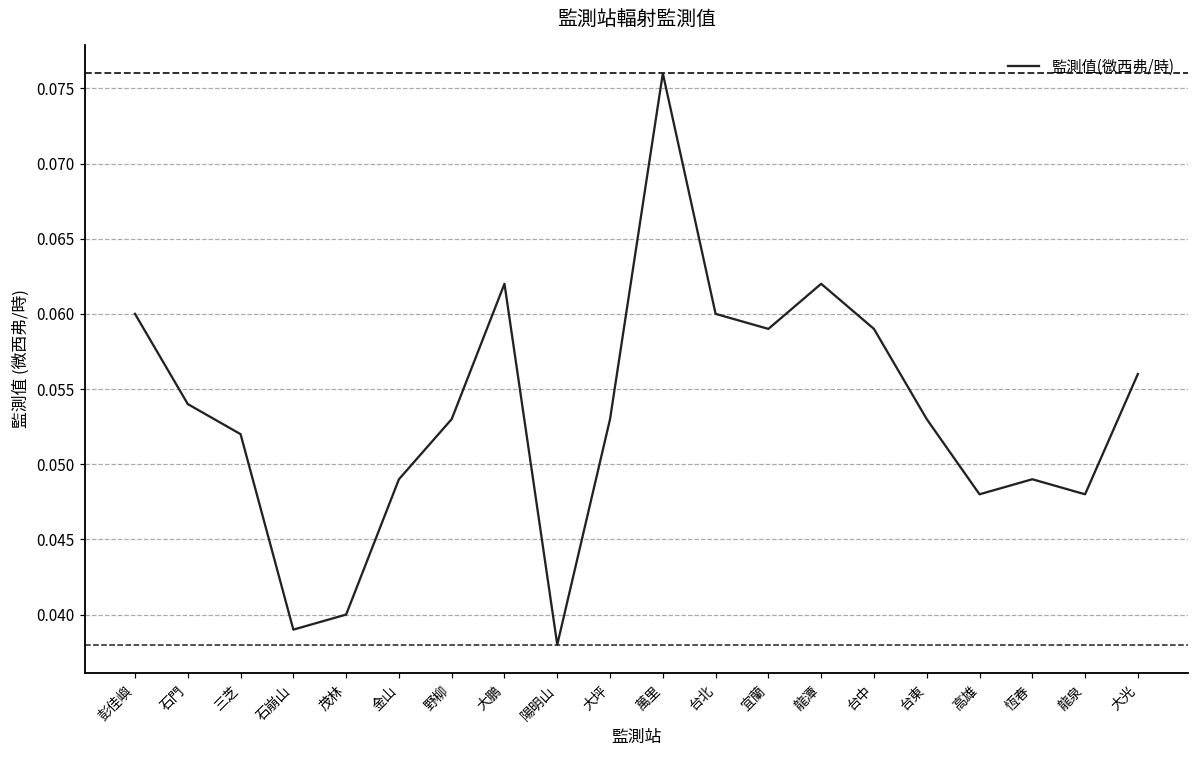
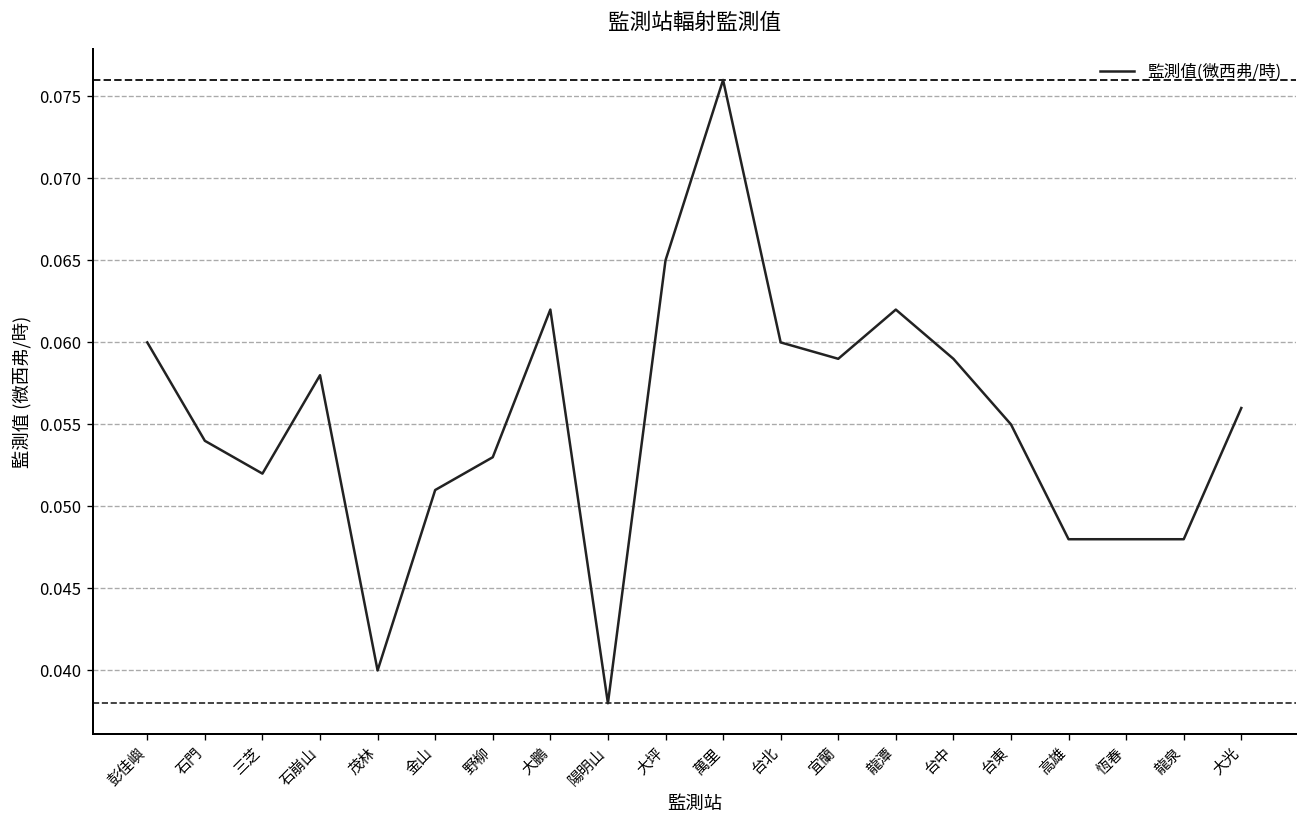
  {
    "彭佳嶼": 0.060,
    "石門": 0.054,
    "三芝": 0.052,
-   "石崩山": 0.039,
+   "石崩山": 0.058,
    "茂林": 0.040,
-   "金山": 0.049,
+   "金山": 0.051,
    "野柳": 0.053,
    "大鵬": 0.062,
    "陽明山": 0.038,
-   "大坪": 0.053,
+   "大坪": 0.065,
    "萬里": 0.076,
    "台北": 0.060,
    "宜蘭": 0.059,
    "龍潭": 0.062,
    "台中": 0.059,
-   "台東": 0.053,
+   "台東": 0.055,
    "高雄": 0.048,
-   "恆春": 0.049,
+   "恆春": 0.048,
    "龍泉": 0.048,
    "大光": 0.056
  }
